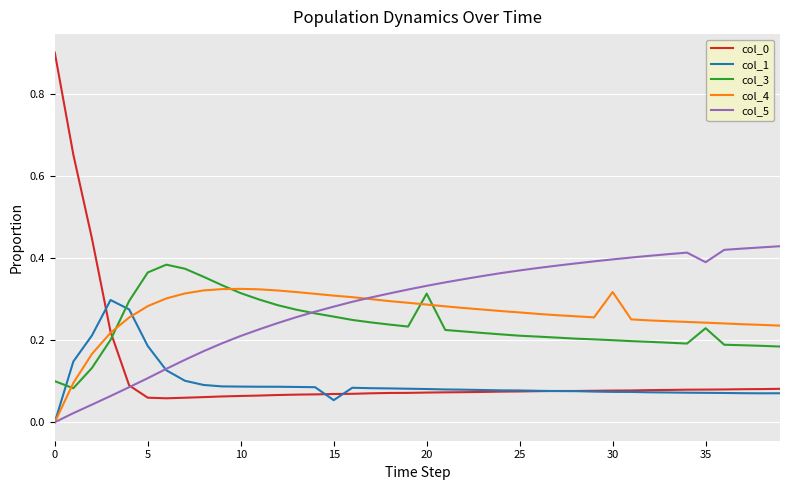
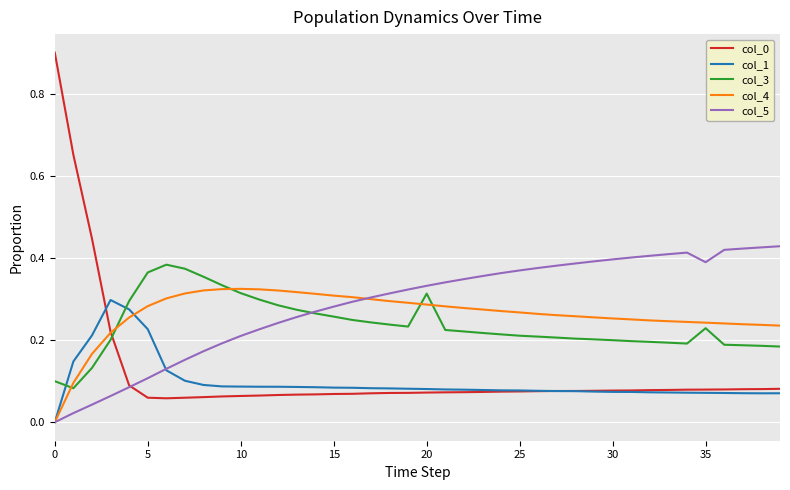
  {
    "col_0": {
      "0": 0.90,
      "5": 0.06,
      "10": 0.06,
      "15": 0.07,
      "20": 0.07,
      "35": 0.08
    },
    "col_1": {
-     "5": 0.19,
+     "5": 0.23,
      "10": 0.09,
-     "15": 0.05,
+     "15": 0.08,
      "20": 0.08,
      "35": 0.07
    },
    "col_3": {
      "0": 0.10,
      "5": 0.36,
      "10": 0.31,
      "15": 0.26,
      "20": 0.31,
      "25": 0.21,
      "30": 0.20,
      "35": 0.23
    },
    "col_4": {
      "5": 0.28,
      "10": 0.32,
      "15": 0.31,
      "20": 0.29,
      "25": 0.27,
-     "30": 0.32,
+     "30": 0.25,
      "35": 0.24
    },
    "col_5": {
      "5": 0.11,
      "10": 0.21,
      "15": 0.28,
      "20": 0.33,
      "25": 0.37,
      "30": 0.40,
      "35": 0.39
    }
  }
